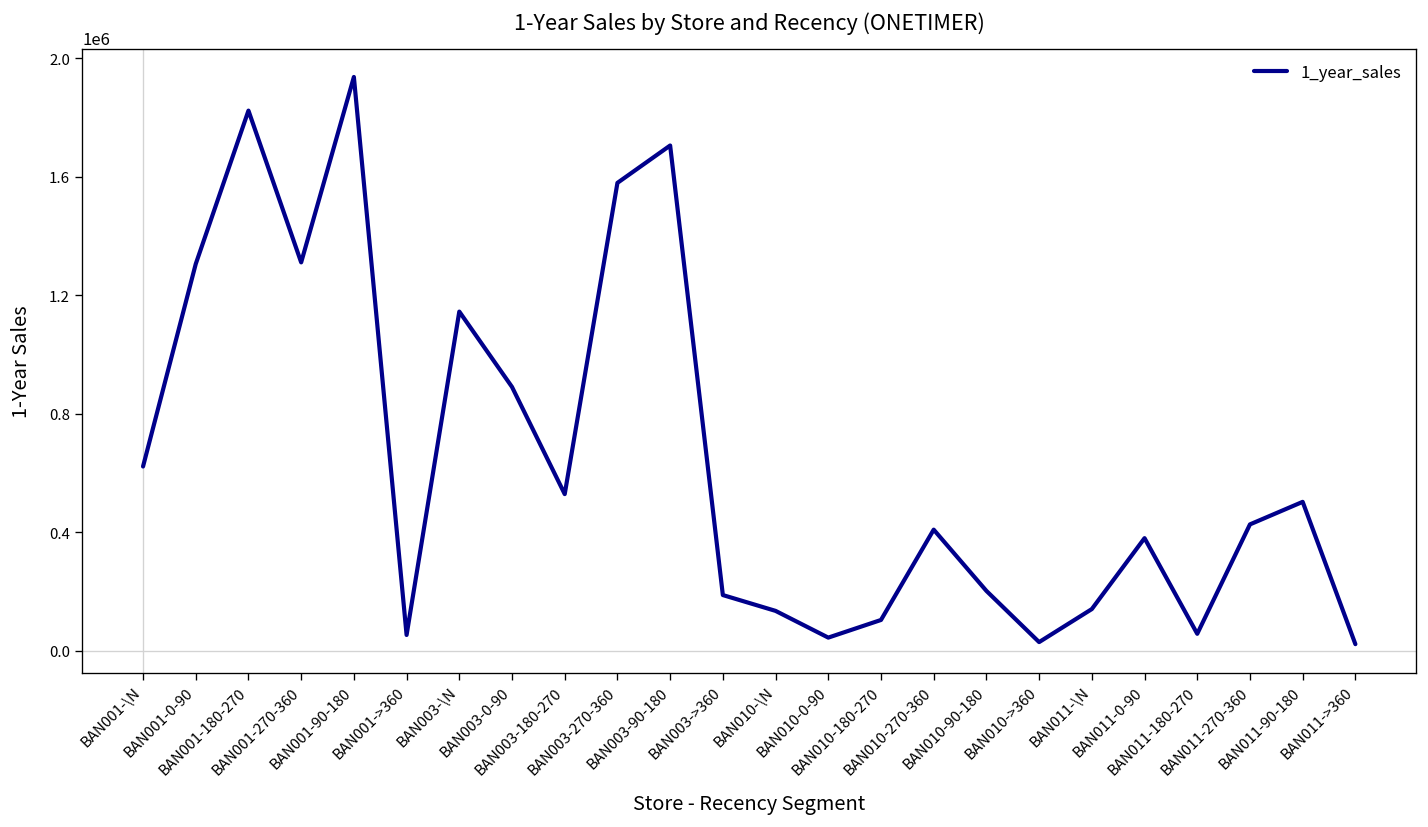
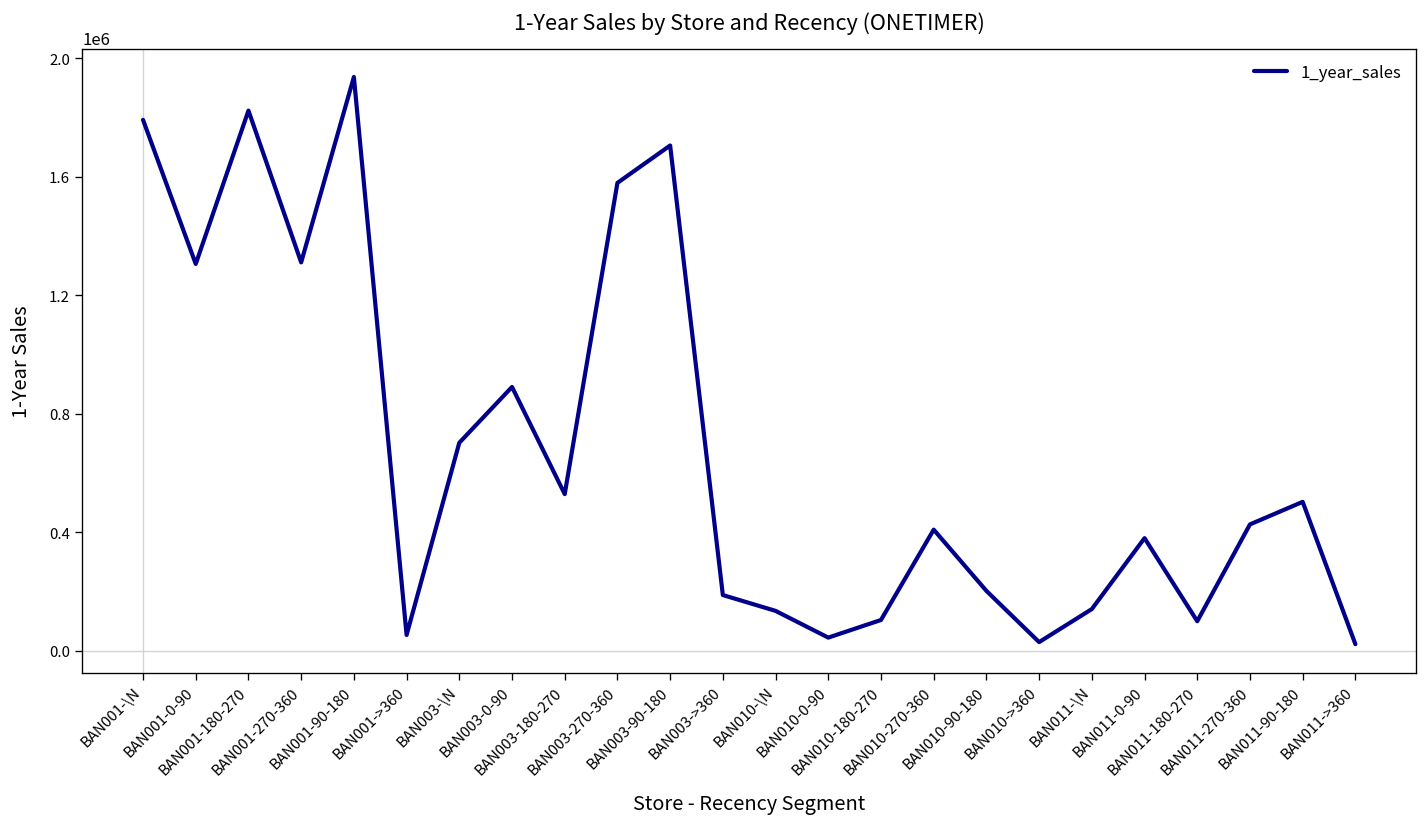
  {
-   "BAN001-\\N": 620000,
+   "BAN001-\\N": 1790000,
    "BAN001-0-90": 1310000,
    "BAN001-180-270": 1820000,
    "BAN001-270-360": 1310000,
    "BAN001-90-180": 1940000,
    "BAN001->360": 50000,
-   "BAN003-\\N": 1150000,
+   "BAN003-\\N": 700000,
    "BAN003-0-90": 890000,
    "BAN003-180-270": 530000,
    "BAN003-270-360": 1580000,
    "BAN003-90-180": 1710000,
    "BAN003->360": 190000,
    "BAN010-\\N": 130000,
    "BAN010-0-90": 40000,
    "BAN010-180-270": 100000,
    "BAN010-270-360": 410000,
    "BAN010-90-180": 200000,
    "BAN010->360": 30000,
    "BAN011-\\N": 140000,
    "BAN011-0-90": 380000,
-   "BAN011-180-270": 60000,
+   "BAN011-180-270": 100000,
    "BAN011-270-360": 430000,
    "BAN011-90-180": 500000,
    "BAN011->360": 20000
  }
